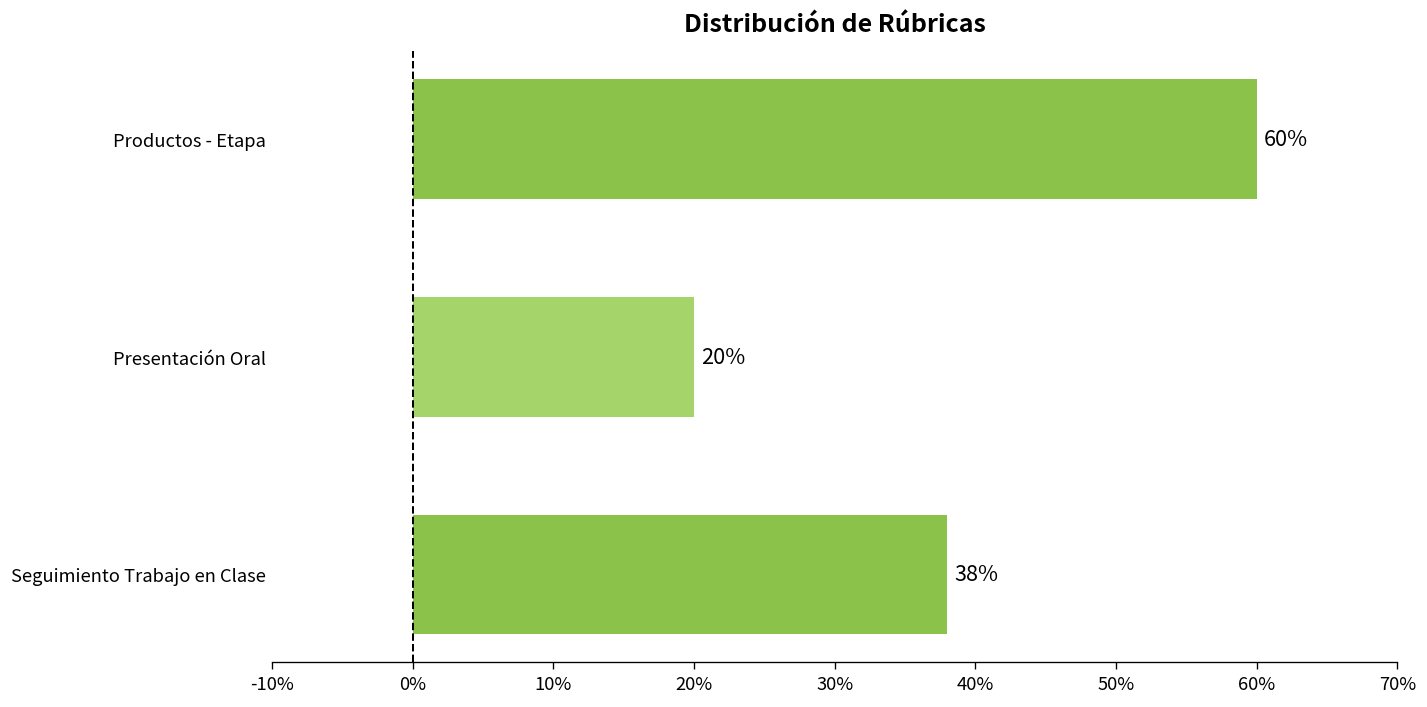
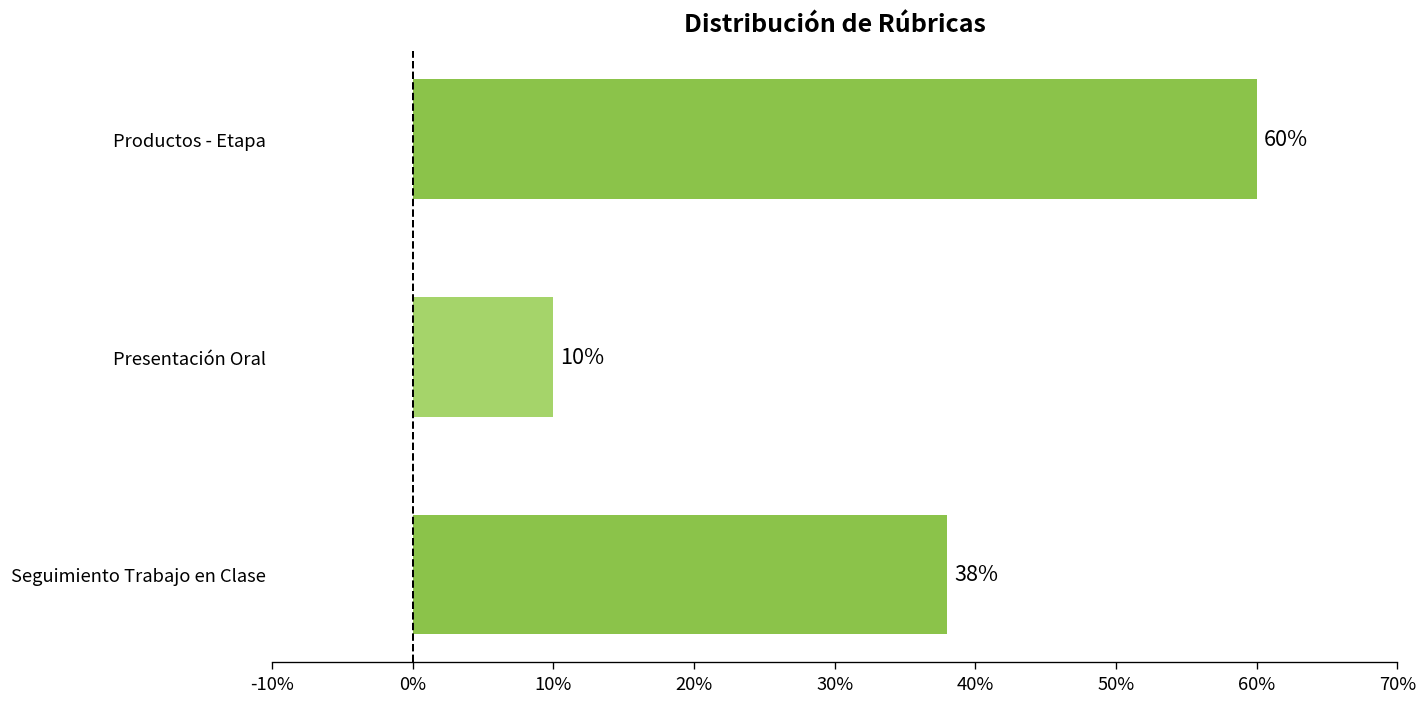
  {
    "Productos - Etapa": "60%",
-   "Presentación Oral": "20%",
+   "Presentación Oral": "10%",
    "Seguimiento Trabajo en Clase": "38%"
  }
